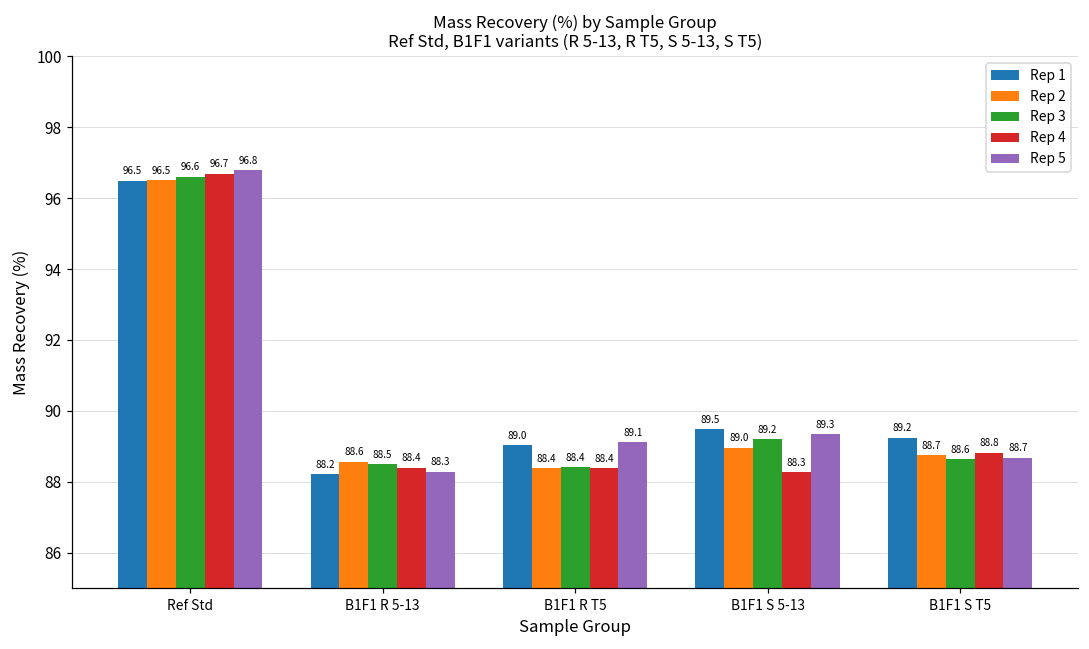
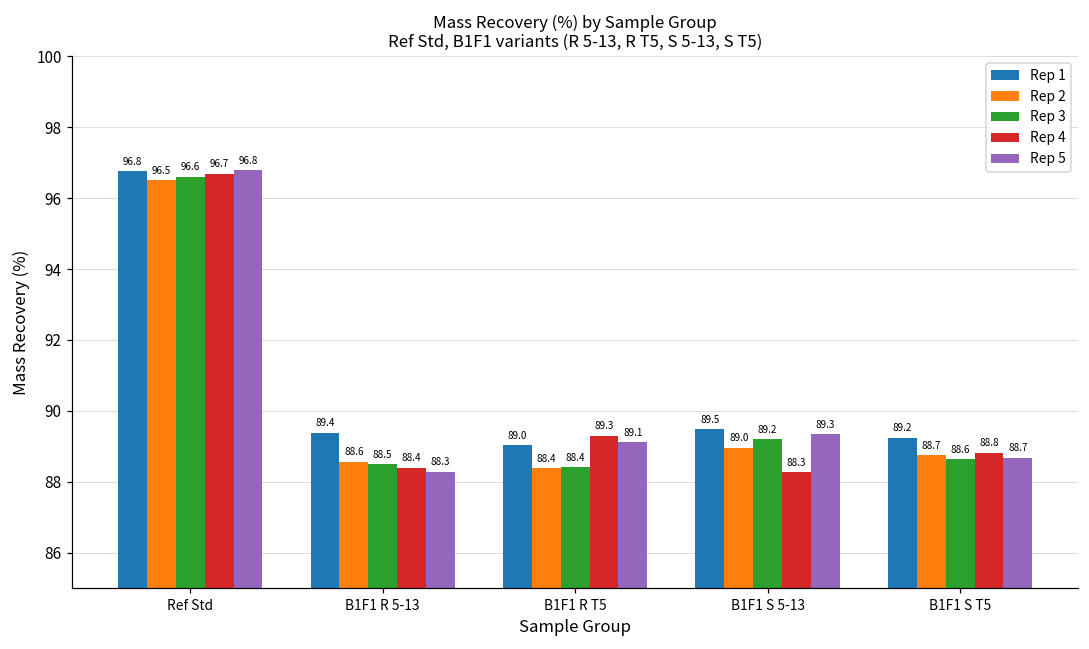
  {
    "Rep 1": {
-     "Ref Std": 96.5,
-     "B1F1 R 5-13": 88.2,
+     "Ref Std": 96.8,
+     "B1F1 R 5-13": 89.4,
      "B1F1 R T5": 89.0,
      "B1F1 S 5-13": 89.5,
      "B1F1 S T5": 89.2
    },
    "Rep 2": {
      "Ref Std": 96.5,
      "B1F1 R 5-13": 88.6,
      "B1F1 R T5": 88.4,
      "B1F1 S 5-13": 89.0,
      "B1F1 S T5": 88.7
    },
    "Rep 3": {
      "Ref Std": 96.6,
      "B1F1 R 5-13": 88.5,
      "B1F1 R T5": 88.4,
      "B1F1 S 5-13": 89.2,
      "B1F1 S T5": 88.6
    },
    "Rep 4": {
      "Ref Std": 96.7,
      "B1F1 R 5-13": 88.4,
-     "B1F1 R T5": 88.4,
+     "B1F1 R T5": 89.3,
      "B1F1 S 5-13": 88.3,
      "B1F1 S T5": 88.8
    },
    "Rep 5": {
      "Ref Std": 96.8,
      "B1F1 R 5-13": 88.3,
      "B1F1 R T5": 89.1,
      "B1F1 S 5-13": 89.3,
      "B1F1 S T5": 88.7
    }
  }
